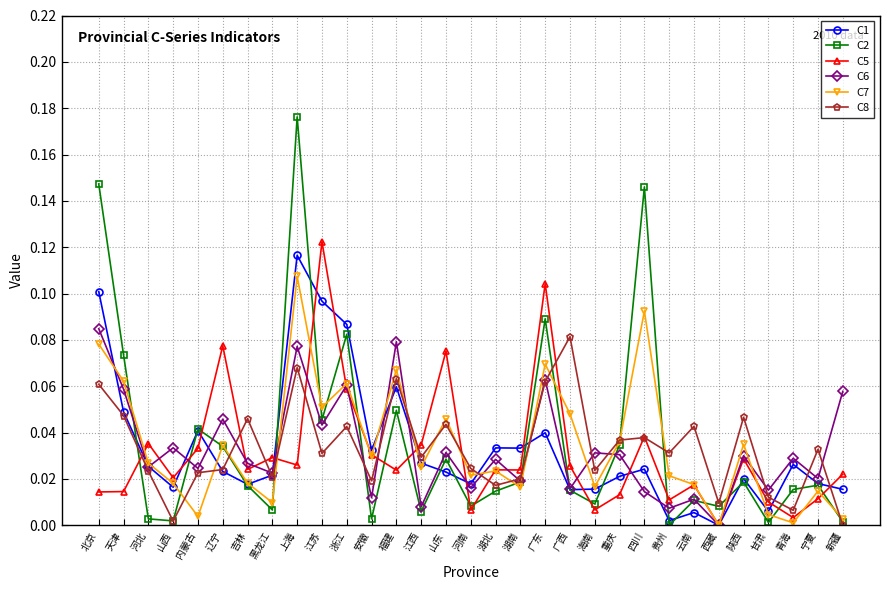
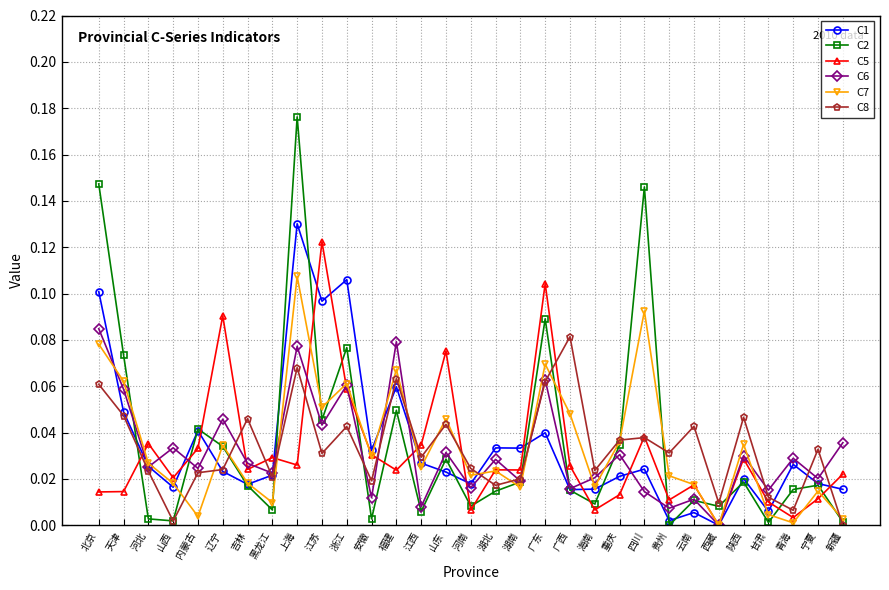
  {
    "C1": {
      "北京": 0.101,
      "天津": 0.049,
      "山西": 0.016,
-     "上海": 0.117,
+     "上海": 0.130,
      "江苏": 0.097,
-     "浙江": 0.087,
+     "浙江": 0.106,
      "安徽": 0.032,
      "福建": 0.060,
      "江西": 0.027,
      "山东": 0.023,
      "河南": 0.018,
      "湖北": 0.033,
      "湖南": 0.033,
      "广东": 0.040,
      "重庆": 0.021,
      "四川": 0.024,
      "贵州": 0.002,
      "云南": 0.005,
      "陕西": 0.020,
      "甘肃": 0.006,
      "青海": 0.026,
      "新疆": 0.015
    },
    "C2": {
      "北京": 0.147,
      "天津": 0.074,
      "河北": 0.003,
      "黑龙江": 0.007,
      "上海": 0.176,
      "江苏": 0.045,
-     "浙江": 0.082,
+     "浙江": 0.077,
      "安徽": 0.003,
      "福建": 0.050,
      "江西": 0.006,
      "山东": 0.029,
      "河南": 0.008,
      "湖北": 0.015,
      "广东": 0.089,
      "海南": 0.009,
      "重庆": 0.035,
      "四川": 0.146,
      "贵州": 0.000,
      "西藏": 0.008,
      "陕西": 0.019,
      "甘肃": 0.001,
      "青海": 0.015,
      "新疆": 0.001
    },
    "C5": {
      "北京": 0.014,
      "天津": 0.015,
      "河北": 0.035,
      "山西": 0.021,
      "内蒙古": 0.033,
-     "辽宁": 0.077,
+     "辽宁": 0.090,
      "吉林": 0.024,
      "黑龙江": 0.029,
      "上海": 0.026,
      "江苏": 0.122,
      "浙江": 0.059,
      "福建": 0.024,
      "江西": 0.035,
      "山东": 0.075,
      "河南": 0.007,
      "湖南": 0.024,
      "广东": 0.104,
      "广西": 0.026,
      "海南": 0.007,
      "重庆": 0.013,
      "贵州": 0.011,
      "陕西": 0.029,
      "甘肃": 0.010,
      "青海": 0.003,
      "宁夏": 0.011,
      "新疆": 0.022
    },
    "C6": {
      "北京": 0.085,
      "天津": 0.059,
      "山西": 0.033,
      "内蒙古": 0.025,
      "辽宁": 0.046,
      "吉林": 0.027,
      "上海": 0.077,
      "江苏": 0.043,
      "安徽": 0.012,
      "福建": 0.079,
      "江西": 0.008,
      "山东": 0.031,
      "河南": 0.016,
      "湖北": 0.028,
-     "海南": 0.031,
+     "海南": 0.021,
      "重庆": 0.030,
      "四川": 0.015,
      "贵州": 0.007,
      "陕西": 0.030,
      "甘肃": 0.015,
      "青海": 0.029,
      "宁夏": 0.020,
-     "新疆": 0.058
+     "新疆": 0.036
    },
    "C7": {
      "北京": 0.078,
      "天津": 0.062,
      "河北": 0.027,
      "山西": 0.018,
      "内蒙古": 0.004,
      "黑龙江": 0.010,
      "上海": 0.107,
      "江苏": 0.051,
      "福建": 0.067,
      "江西": 0.025,
      "山东": 0.046,
      "河南": 0.022,
      "湖南": 0.016,
      "广东": 0.070,
      "广西": 0.048,
      "四川": 0.092,
      "贵州": 0.021,
      "陕西": 0.035,
      "甘肃": 0.005,
      "青海": 0.001,
      "宁夏": 0.015,
      "新疆": 0.003
    },
    "C8": {
      "北京": 0.061,
      "天津": 0.047,
      "河北": 0.023,
      "内蒙古": 0.023,
      "吉林": 0.046,
      "上海": 0.068,
      "江苏": 0.031,
      "浙江": 0.043,
      "安徽": 0.019,
      "福建": 0.063,
      "江西": 0.029,
      "山东": 0.044,
      "河南": 0.025,
      "湖北": 0.017,
      "广西": 0.081,
      "海南": 0.024,
      "贵州": 0.031,
      "云南": 0.043,
      "西藏": 0.010,
      "陕西": 0.047,
      "甘肃": 0.012,
      "青海": 0.006,
      "宁夏": 0.033,
      "新疆": 0.000
    }
  }
